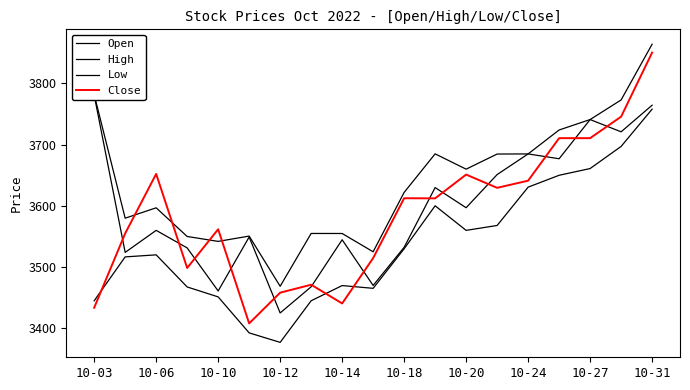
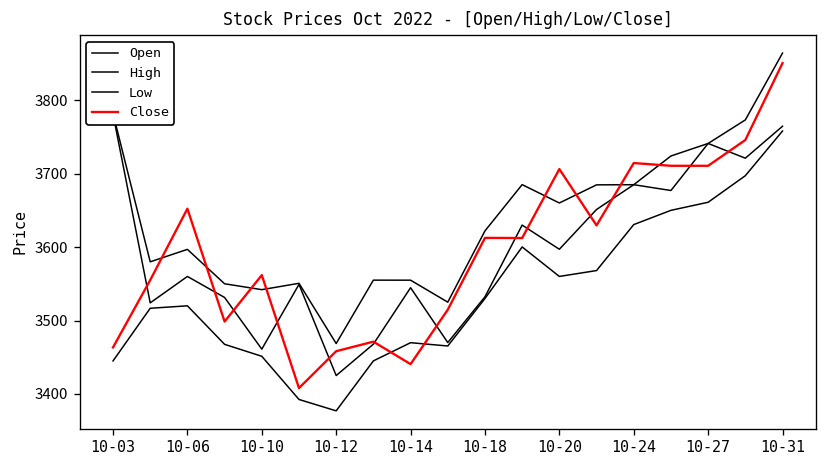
  {
    "Close": {
-     "10-03": 3430,
+     "10-03": 3460,
      "10-06": 3650,
      "10-10": 3560,
      "10-12": 3460,
      "10-14": 3440,
      "10-18": 3610,
-     "10-20": 3650,
-     "10-24": 3640,
+     "10-20": 3710,
+     "10-24": 3710,
      "10-27": 3710,
      "10-31": 3850
    }
  }
